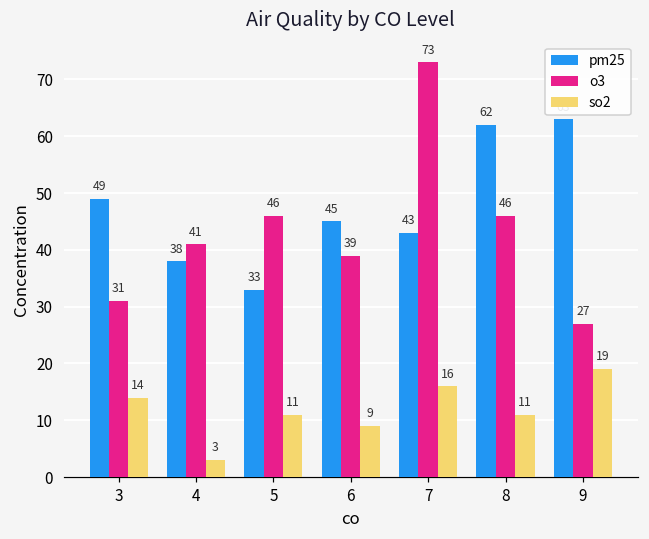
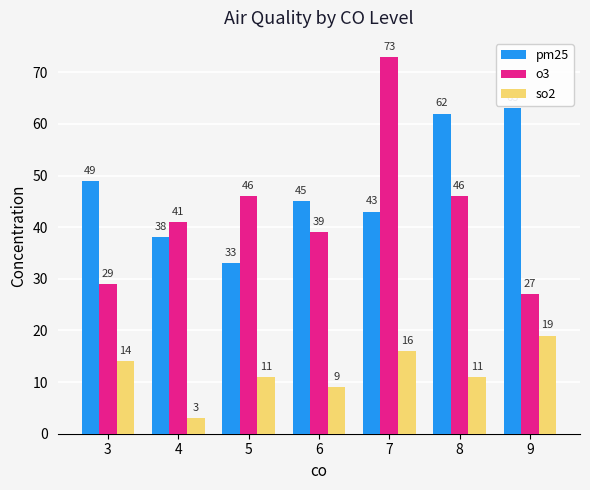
  {
    "pm25": {
      "3": 49,
      "4": 38,
      "5": 33,
      "6": 45,
      "7": 43,
      "8": 62
    },
    "o3": {
-     "3": 31,
+     "3": 29,
      "4": 41,
      "5": 46,
      "6": 39,
      "7": 73,
      "8": 46,
      "9": 27
    },
    "so2": {
      "3": 14,
      "4": 3,
      "5": 11,
      "6": 9,
      "7": 16,
      "8": 11,
      "9": 19
    }
  }
